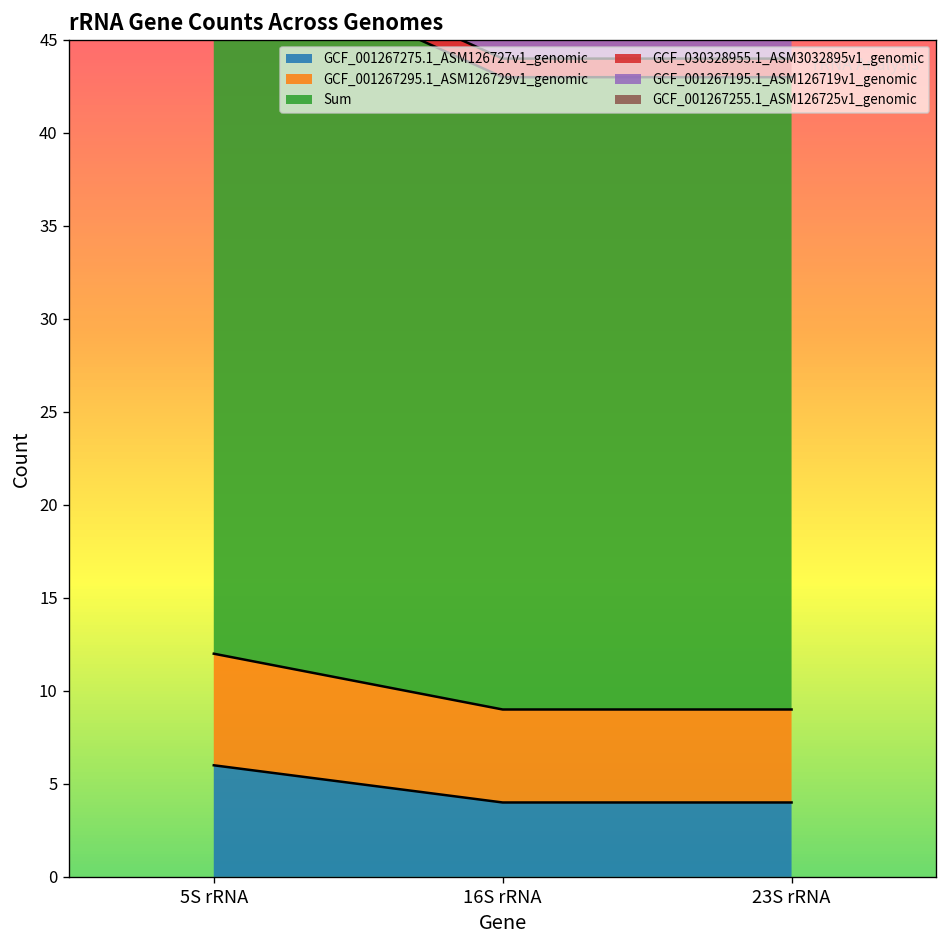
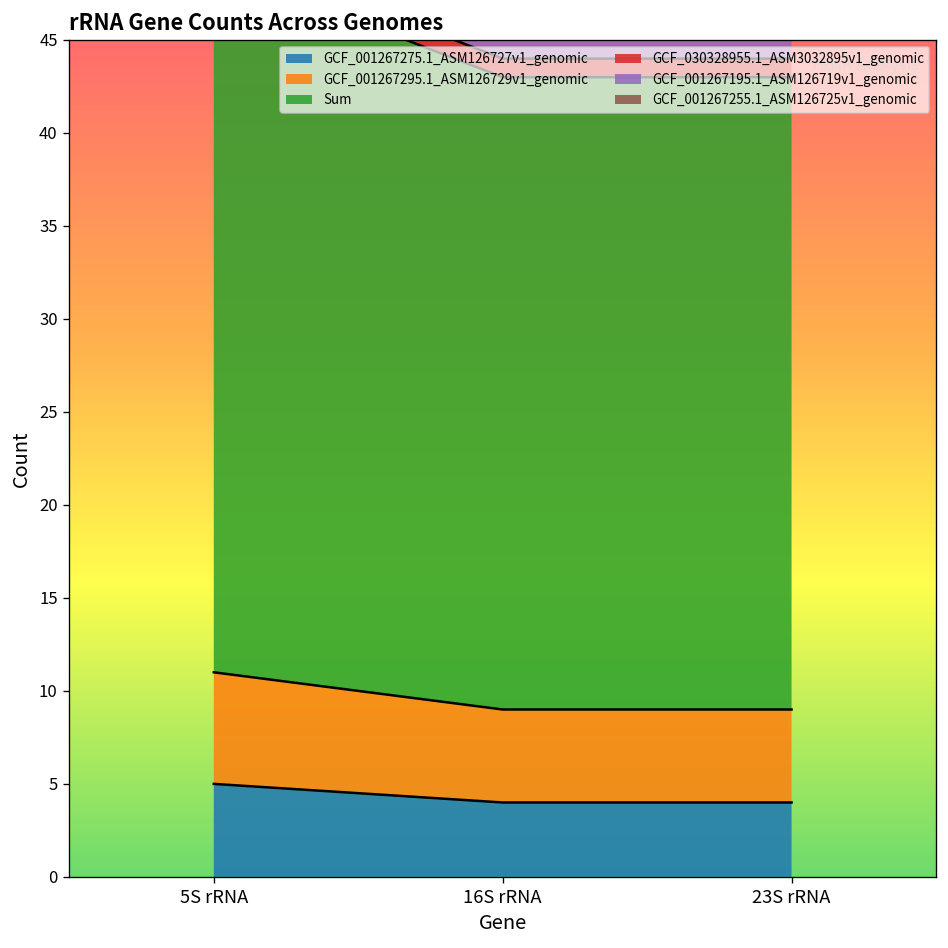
  {
    "GCF_001267275.1_ASM126727v1_genomic": {
-     "5S rRNA": 6,
+     "5S rRNA": 5,
      "16S rRNA": 4,
      "23S rRNA": 4
    },
    "GCF_001267295.1_ASM126729v1_genomic": {
      "5S rRNA": 6,
      "16S rRNA": 5,
      "23S rRNA": 5
    }
  }
